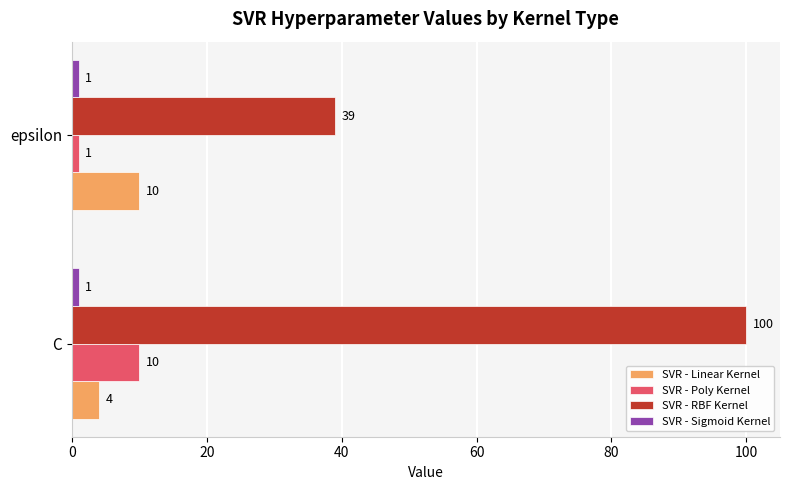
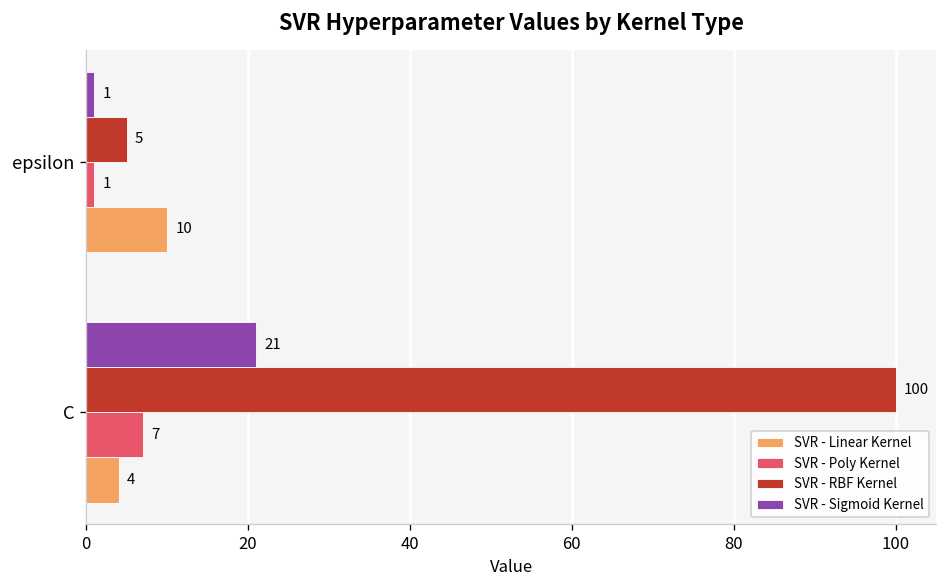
  {
    "SVR - Linear Kernel": {
      "epsilon": 10,
      "C": 4
    },
    "SVR - Poly Kernel": {
      "epsilon": 1,
-     "C": 10
+     "C": 7
    },
    "SVR - RBF Kernel": {
-     "epsilon": 39,
+     "epsilon": 5,
      "C": 100
    },
    "SVR - Sigmoid Kernel": {
      "epsilon": 1,
-     "C": 1
+     "C": 21
    }
  }
